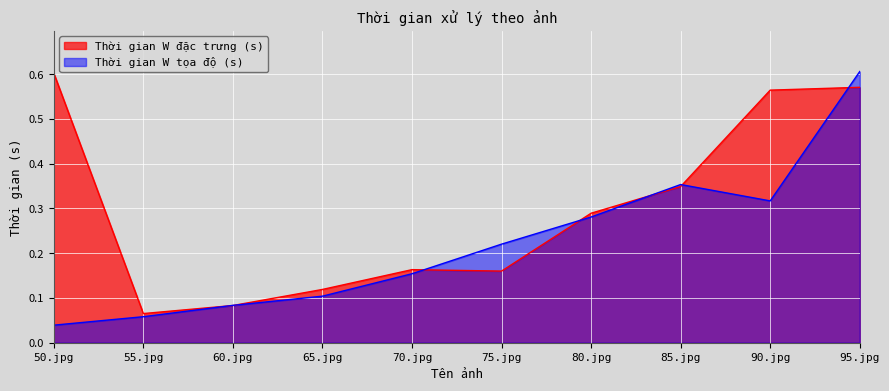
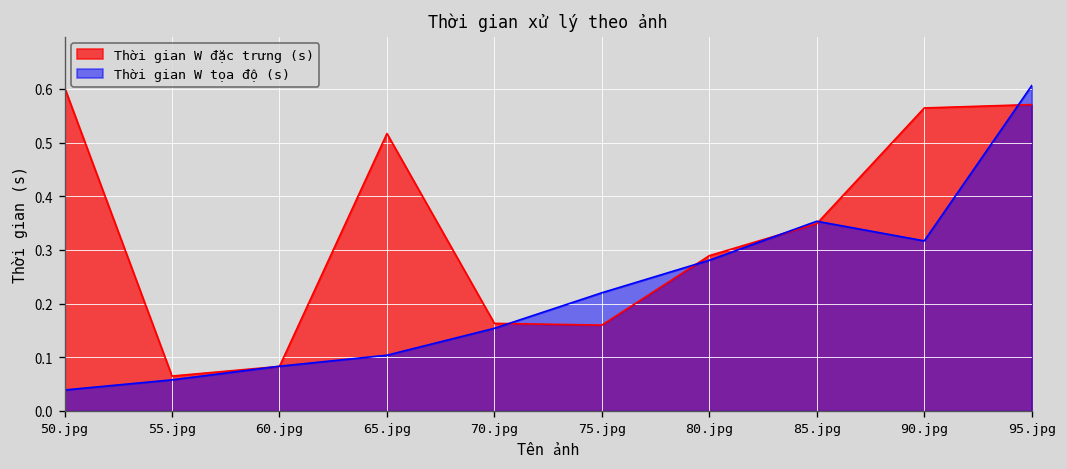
  {
    "Thời gian W đặc trưng (s)": {
      "50.jpg": 0.60,
      "55.jpg": 0.07,
-     "65.jpg": 0.12,
+     "65.jpg": 0.52,
      "70.jpg": 0.16,
      "75.jpg": 0.16,
      "80.jpg": 0.29,
      "90.jpg": 0.56,
      "95.jpg": 0.57
    },
    "Thời gian W tọa độ (s)": {
      "50.jpg": 0.04,
      "55.jpg": 0.06,
      "65.jpg": 0.10,
      "70.jpg": 0.15,
      "75.jpg": 0.22,
      "80.jpg": 0.28,
      "90.jpg": 0.32,
      "95.jpg": 0.61
    }
  }
